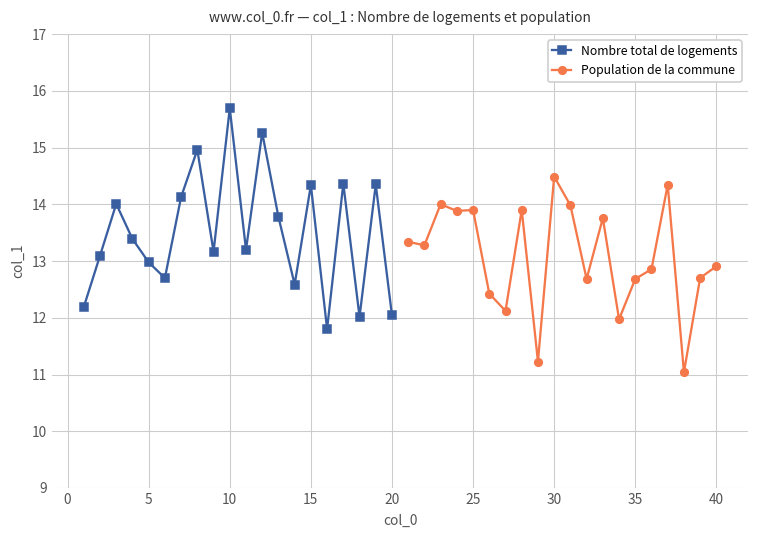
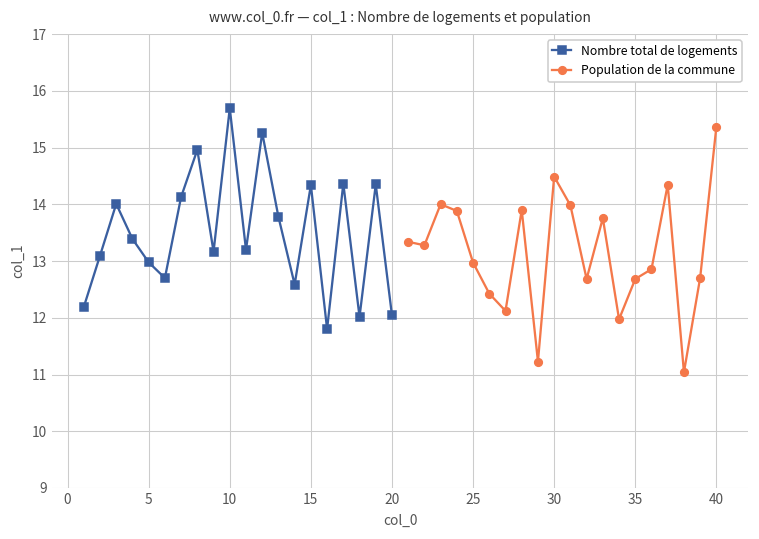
  {
    "Nombre total de logements": {
      "5": 13.0,
      "10": 15.7,
      "15": 14.3,
      "20": 12.0
    },
    "Population de la commune": {
-     "25": 13.9,
+     "25": 13.0,
      "30": 14.5,
      "35": 12.7,
-     "40": 12.9
+     "40": 15.4
    }
  }
